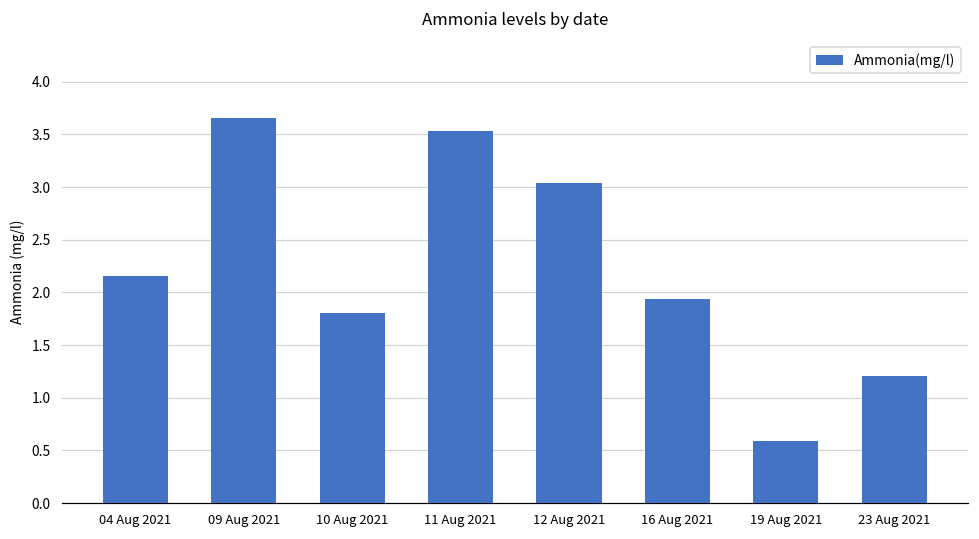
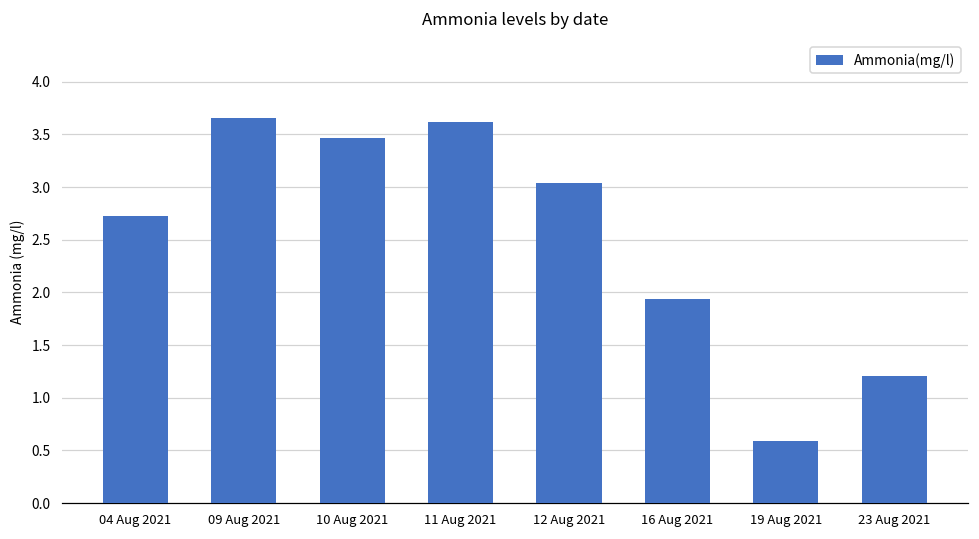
  {
-   "04 Aug 2021": 2.2,
+   "04 Aug 2021": 2.7,
    "09 Aug 2021": 3.7,
-   "10 Aug 2021": 1.8,
-   "11 Aug 2021": 3.5,
+   "10 Aug 2021": 3.5,
+   "11 Aug 2021": 3.6,
    "12 Aug 2021": 3.0,
    "16 Aug 2021": 1.9,
    "19 Aug 2021": 0.6,
    "23 Aug 2021": 1.2
  }
